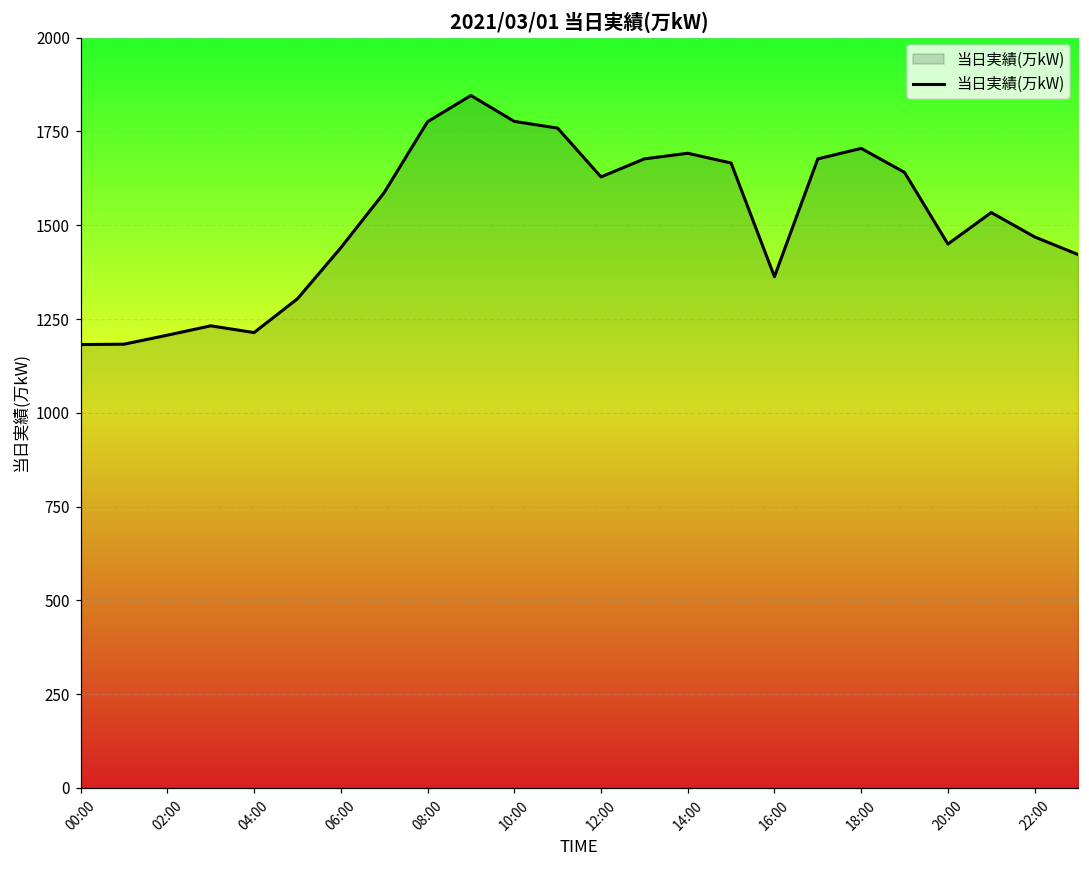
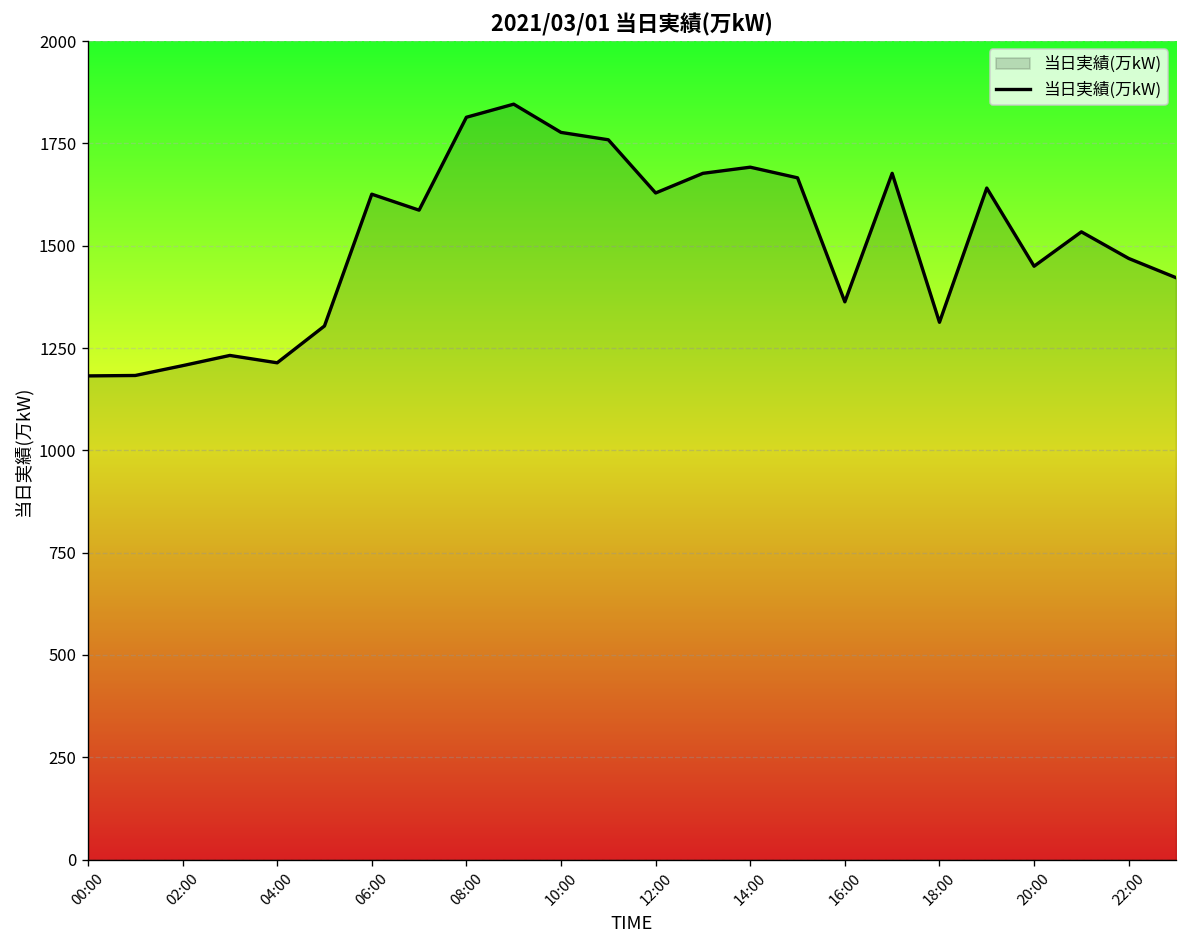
  {
    "00:00": 1180,
    "02:00": 1210,
    "04:00": 1210,
-   "06:00": 1440,
-   "08:00": 1780,
+   "06:00": 1630,
+   "08:00": 1810,
    "10:00": 1780,
    "12:00": 1630,
    "14:00": 1690,
    "16:00": 1360,
-   "18:00": 1710,
+   "18:00": 1310,
    "20:00": 1450,
    "22:00": 1470
  }
